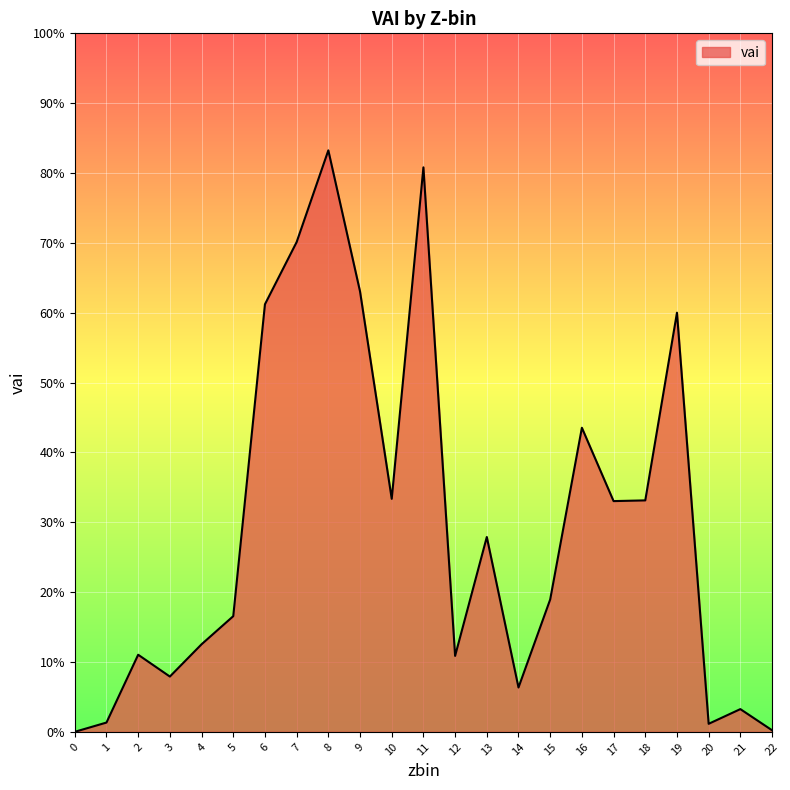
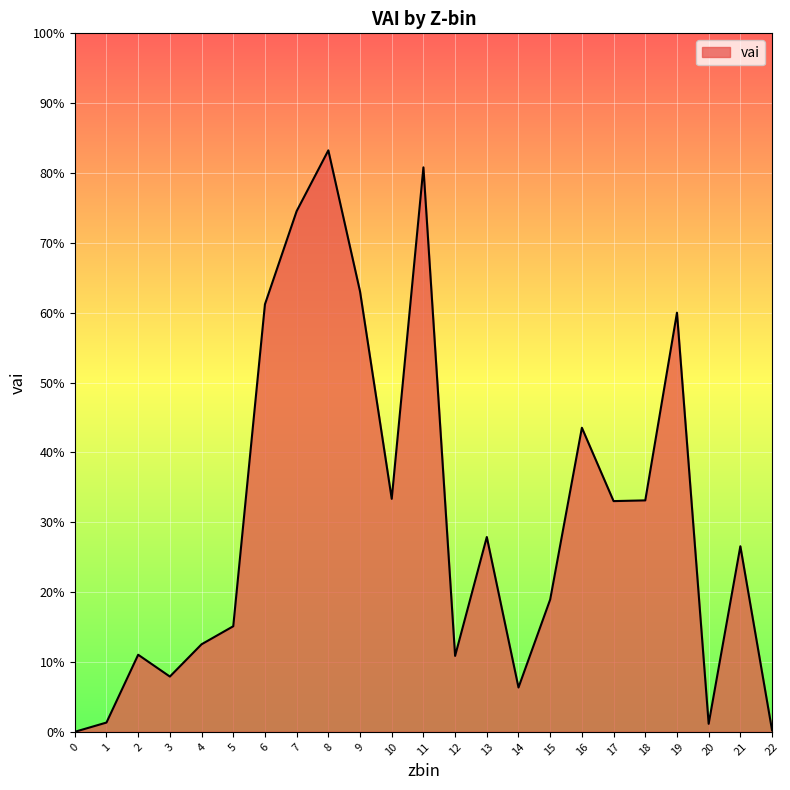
  {
    "0": "0%",
    "1": "1%",
    "2": "11%",
    "3": "8%",
    "4": "13%",
-   "5": "17%",
+   "5": "15%",
    "6": "61%",
-   "7": "70%",
+   "7": "75%",
    "8": "83%",
    "9": "63%",
    "10": "33%",
    "11": "81%",
    "12": "11%",
    "13": "28%",
    "14": "6%",
    "15": "19%",
    "16": "44%",
    "17": "33%",
    "18": "33%",
    "19": "60%",
    "20": "1%",
-   "21": "3%",
+   "21": "27%",
    "22": "0%"
  }
